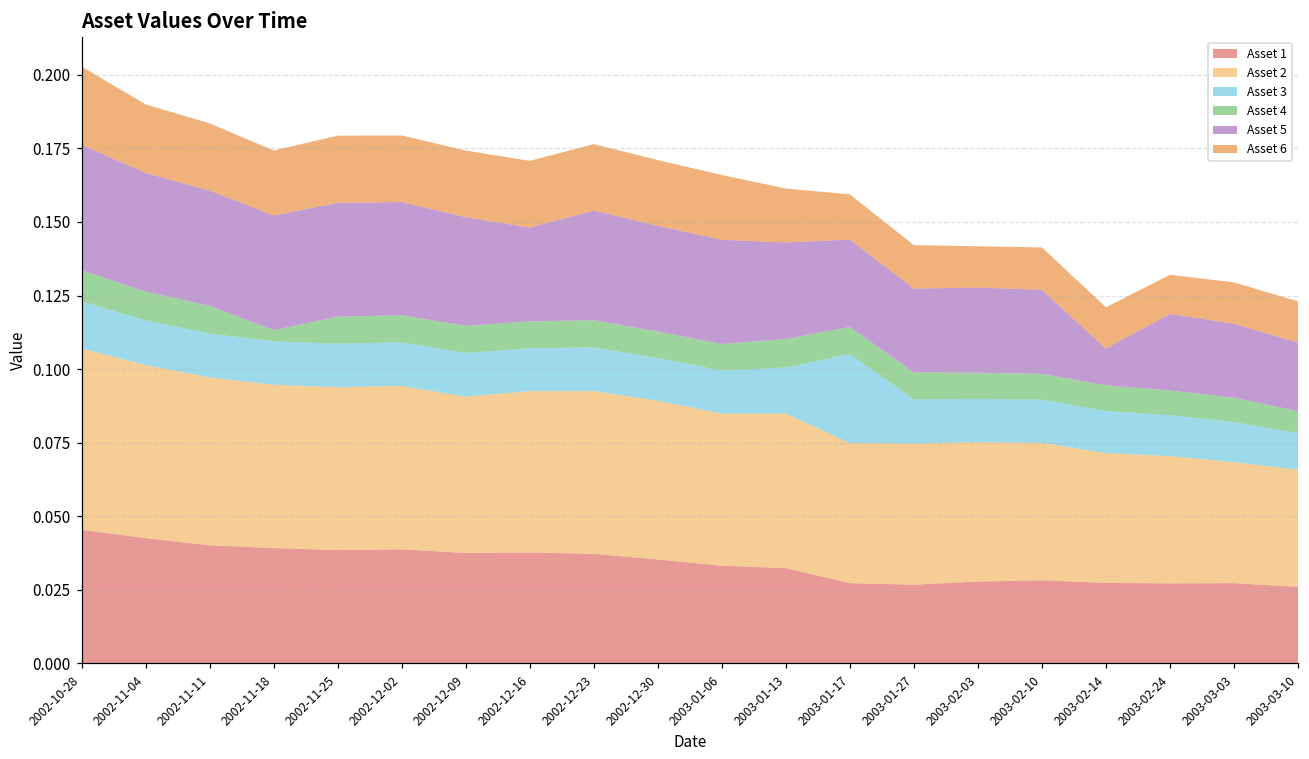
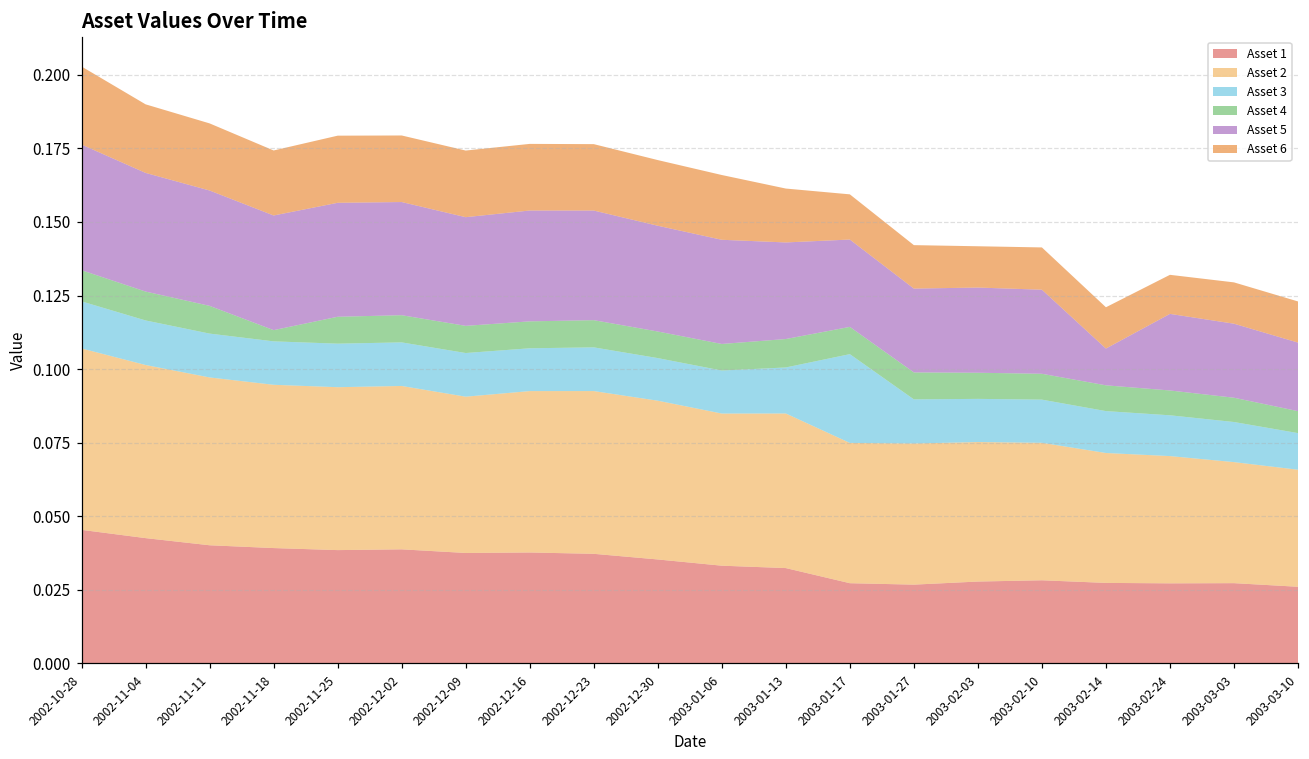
  {
    "Asset 3": {
      "2002-10-28": 0.016,
      "2002-11-04": 0.015,
      "2002-11-11": 0.015,
      "2002-11-18": 0.015,
      "2002-11-25": 0.015,
      "2002-12-02": 0.015,
      "2002-12-09": 0.015,
      "2002-12-16": 0.015,
      "2002-12-23": 0.015,
      "2002-12-30": 0.014,
      "2003-01-06": 0.015,
      "2003-01-13": 0.016,
      "2003-01-17": 0.030,
      "2003-01-27": 0.015,
      "2003-02-03": 0.015,
      "2003-02-10": 0.015,
      "2003-02-14": 0.014,
      "2003-02-24": 0.014,
      "2003-03-03": 0.014,
      "2003-03-10": 0.012
    },
    "Asset 4": {
      "2002-10-28": 0.011,
      "2002-11-04": 0.010,
      "2002-11-11": 0.009,
      "2002-11-18": 0.004,
      "2002-11-25": 0.009,
      "2002-12-02": 0.009,
      "2002-12-09": 0.009,
      "2002-12-16": 0.009,
      "2002-12-23": 0.009,
      "2002-12-30": 0.009,
      "2003-01-06": 0.009,
      "2003-01-13": 0.010,
      "2003-01-17": 0.009,
      "2003-01-27": 0.009,
      "2003-02-03": 0.009,
      "2003-02-10": 0.009,
      "2003-02-14": 0.009,
      "2003-02-24": 0.008,
      "2003-03-03": 0.008,
      "2003-03-10": 0.007
    },
    "Asset 5": {
      "2002-10-28": 0.043,
      "2002-11-04": 0.040,
      "2002-11-11": 0.039,
      "2002-11-18": 0.039,
      "2002-11-25": 0.039,
      "2002-12-02": 0.038,
      "2002-12-09": 0.037,
-     "2002-12-16": 0.032,
+     "2002-12-16": 0.038,
      "2002-12-23": 0.037,
      "2002-12-30": 0.036,
      "2003-01-06": 0.035,
      "2003-01-13": 0.033,
      "2003-01-17": 0.030,
      "2003-01-27": 0.028,
      "2003-02-03": 0.029,
      "2003-02-10": 0.029,
      "2003-02-14": 0.012,
      "2003-02-24": 0.026,
      "2003-03-03": 0.025,
      "2003-03-10": 0.023
    }
  }
